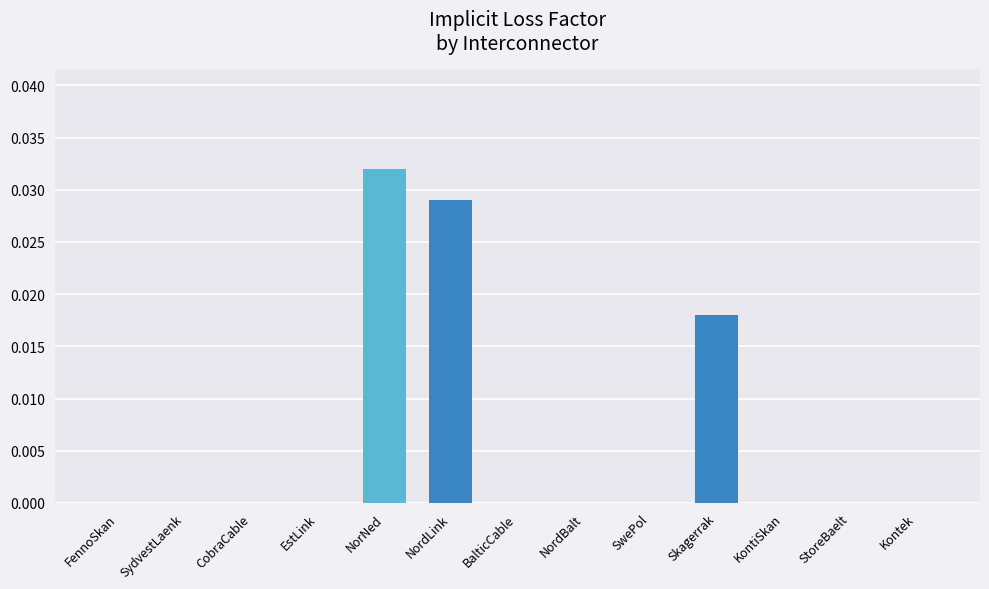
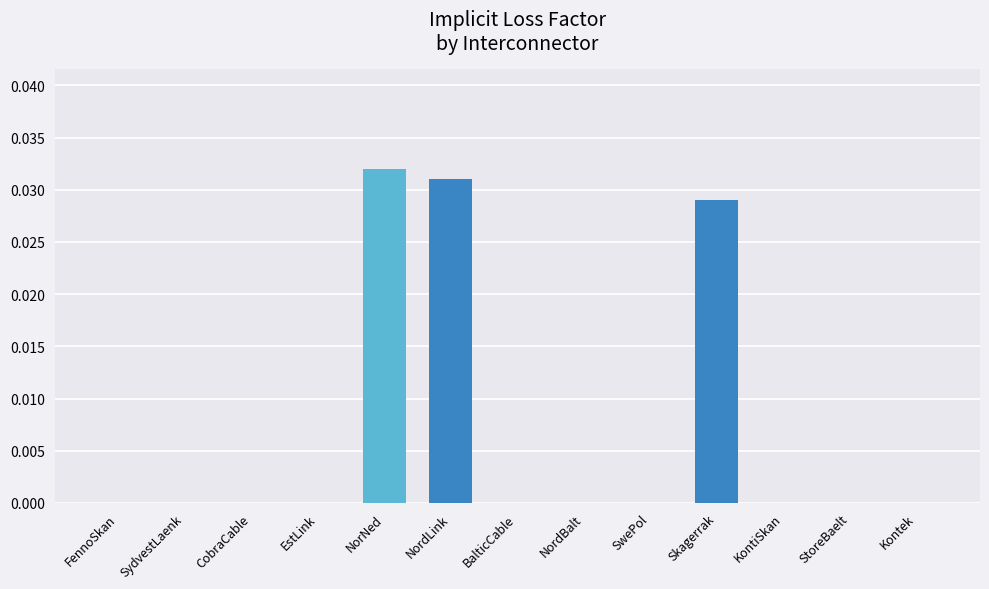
  {
    "FennoSkan": 0.000,
    "SydvestLaenk": 0.000,
    "CobraCable": 0.000,
    "EstLink": 0.000,
    "NorNed": 0.032,
-   "NordLink": 0.029,
+   "NordLink": 0.031,
    "BalticCable": 0.000,
    "NordBalt": 0.000,
    "SwePol": 0.000,
-   "Skagerrak": 0.018,
+   "Skagerrak": 0.029,
    "KontiSkan": 0.000,
    "StoreBaelt": 0.000,
    "Kontek": 0.000
  }
